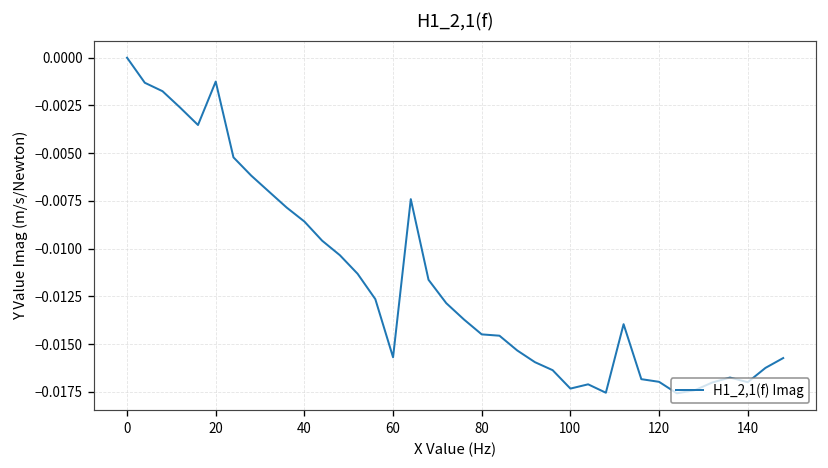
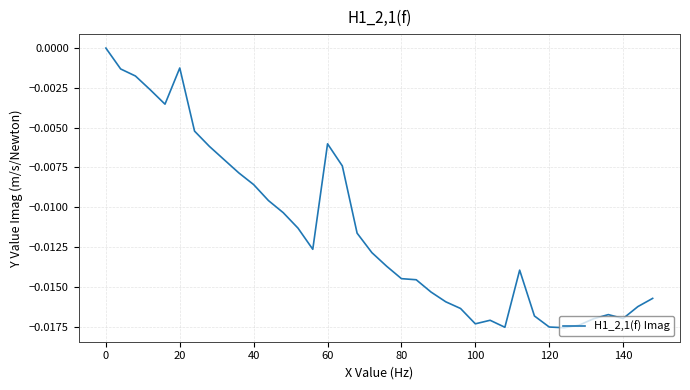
  {
    "0": 0.0000,
    "20": -0.0012,
    "40": -0.0086,
-   "60": -0.0157,
+   "60": -0.0060,
    "80": -0.0145,
    "100": -0.0173,
-   "120": -0.0170
+   "120": -0.0175
  }
